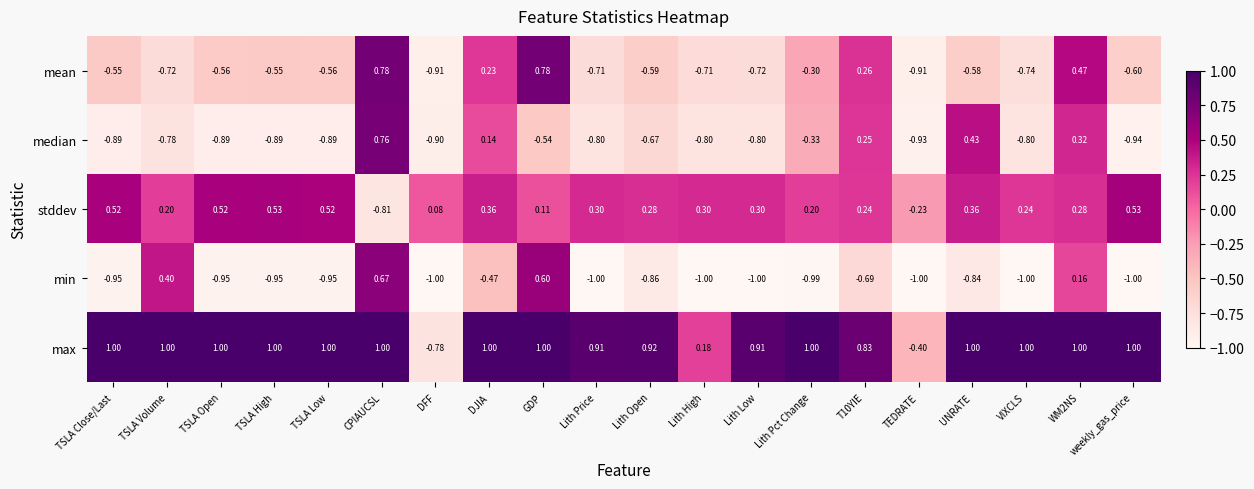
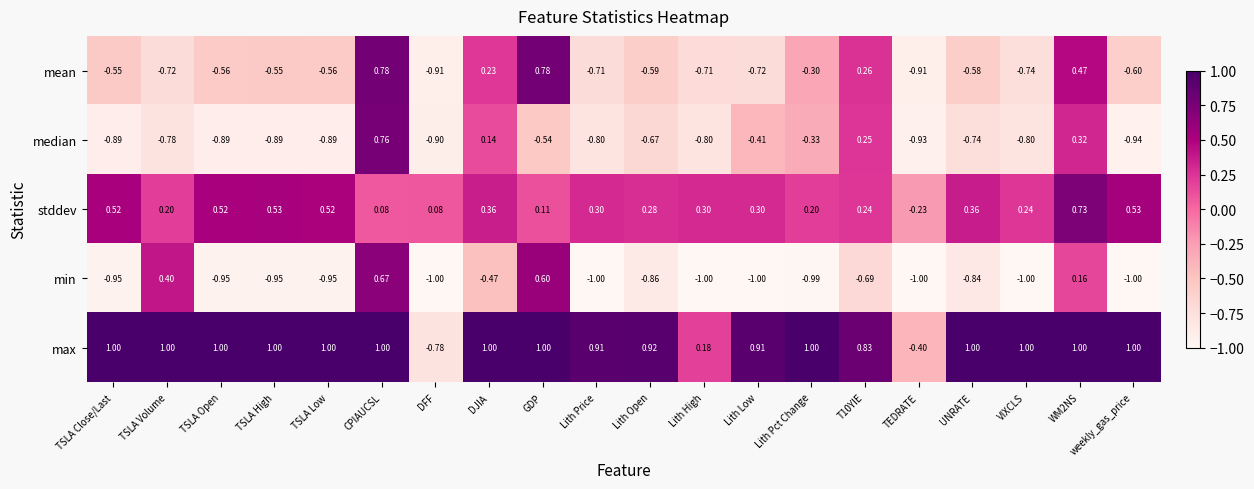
  {
    "mean": {
      "TSLA Close/Last": -0.55,
      "TSLA Volume": -0.72,
      "TSLA Open": -0.56,
      "TSLA High": -0.55,
      "TSLA Low": -0.56,
      "CPIAUCSL": 0.78,
      "DFF": -0.91,
      "DJIA": 0.23,
      "GDP": 0.78,
      "Lith Price": -0.71,
      "Lith Open": -0.59,
      "Lith High": -0.71,
      "Lith Low": -0.72,
      "Lith Pct Change": -0.30,
      "T10YIE": 0.26,
      "TEDRATE": -0.91,
      "UNRATE": -0.58,
      "VIXCLS": -0.74,
      "WM2NS": 0.47,
      "weekly_gas_price": -0.60
    },
    "median": {
      "TSLA Close/Last": -0.89,
      "TSLA Volume": -0.78,
      "TSLA Open": -0.89,
      "TSLA High": -0.89,
      "TSLA Low": -0.89,
      "CPIAUCSL": 0.76,
      "DFF": -0.90,
      "DJIA": 0.14,
      "GDP": -0.54,
      "Lith Price": -0.80,
      "Lith Open": -0.67,
      "Lith High": -0.80,
-     "Lith Low": -0.80,
+     "Lith Low": -0.41,
      "Lith Pct Change": -0.33,
      "T10YIE": 0.25,
      "TEDRATE": -0.93,
-     "UNRATE": 0.43,
+     "UNRATE": -0.74,
      "VIXCLS": -0.80,
      "WM2NS": 0.32,
      "weekly_gas_price": -0.94
    },
    "stddev": {
      "TSLA Close/Last": 0.52,
      "TSLA Volume": 0.20,
      "TSLA Open": 0.52,
      "TSLA High": 0.53,
      "TSLA Low": 0.52,
-     "CPIAUCSL": -0.81,
+     "CPIAUCSL": 0.08,
      "DFF": 0.08,
      "DJIA": 0.36,
      "GDP": 0.11,
      "Lith Price": 0.30,
      "Lith Open": 0.28,
      "Lith High": 0.30,
      "Lith Low": 0.30,
      "Lith Pct Change": 0.20,
      "T10YIE": 0.24,
      "TEDRATE": -0.23,
      "UNRATE": 0.36,
      "VIXCLS": 0.24,
-     "WM2NS": 0.28,
+     "WM2NS": 0.73,
      "weekly_gas_price": 0.53
    },
    "min": {
      "TSLA Close/Last": -0.95,
      "TSLA Volume": 0.40,
      "TSLA Open": -0.95,
      "TSLA High": -0.95,
      "TSLA Low": -0.95,
      "CPIAUCSL": 0.67,
      "DFF": -1.00,
      "DJIA": -0.47,
      "GDP": 0.60,
      "Lith Price": -1.00,
      "Lith Open": -0.86,
      "Lith High": -1.00,
      "Lith Low": -1.00,
      "Lith Pct Change": -0.99,
      "T10YIE": -0.69,
      "TEDRATE": -1.00,
      "UNRATE": -0.84,
      "VIXCLS": -1.00,
      "WM2NS": 0.16,
      "weekly_gas_price": -1.00
    },
    "max": {
      "TSLA Close/Last": 1.00,
      "TSLA Volume": 1.00,
      "TSLA Open": 1.00,
      "TSLA High": 1.00,
      "TSLA Low": 1.00,
      "CPIAUCSL": 1.00,
      "DFF": -0.78,
      "DJIA": 1.00,
      "GDP": 1.00,
      "Lith Price": 0.91,
      "Lith Open": 0.92,
      "Lith High": 0.18,
      "Lith Low": 0.91,
      "Lith Pct Change": 1.00,
      "T10YIE": 0.83,
      "TEDRATE": -0.40,
      "UNRATE": 1.00,
      "VIXCLS": 1.00,
      "WM2NS": 1.00,
      "weekly_gas_price": 1.00
    }
  }
